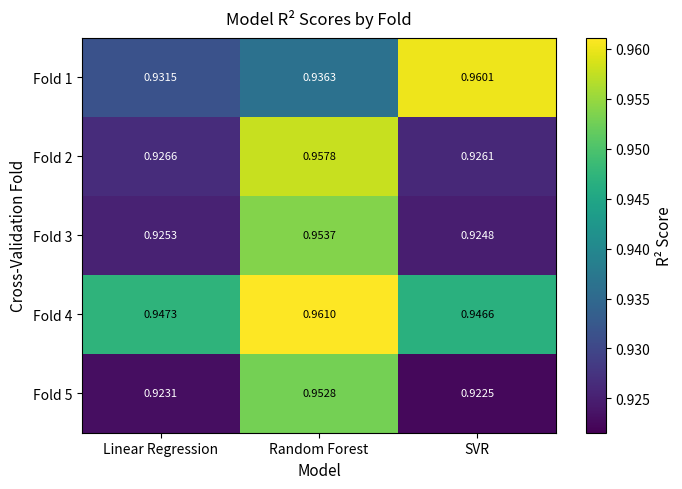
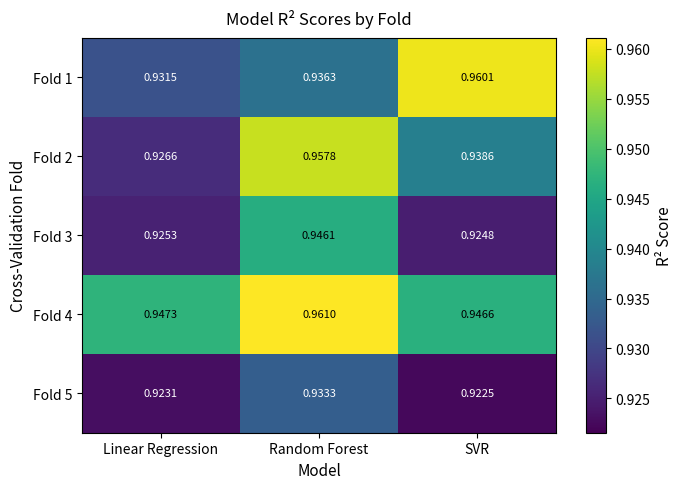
  {
    "Fold 1": {
      "Linear Regression": 0.9315,
      "Random Forest": 0.9363,
      "SVR": 0.9601
    },
    "Fold 2": {
      "Linear Regression": 0.9266,
      "Random Forest": 0.9578,
-     "SVR": 0.9261
+     "SVR": 0.9386
    },
    "Fold 3": {
      "Linear Regression": 0.9253,
-     "Random Forest": 0.9537,
+     "Random Forest": 0.9461,
      "SVR": 0.9248
    },
    "Fold 4": {
      "Linear Regression": 0.9473,
      "Random Forest": 0.9610,
      "SVR": 0.9466
    },
    "Fold 5": {
      "Linear Regression": 0.9231,
-     "Random Forest": 0.9528,
+     "Random Forest": 0.9333,
      "SVR": 0.9225
    }
  }
